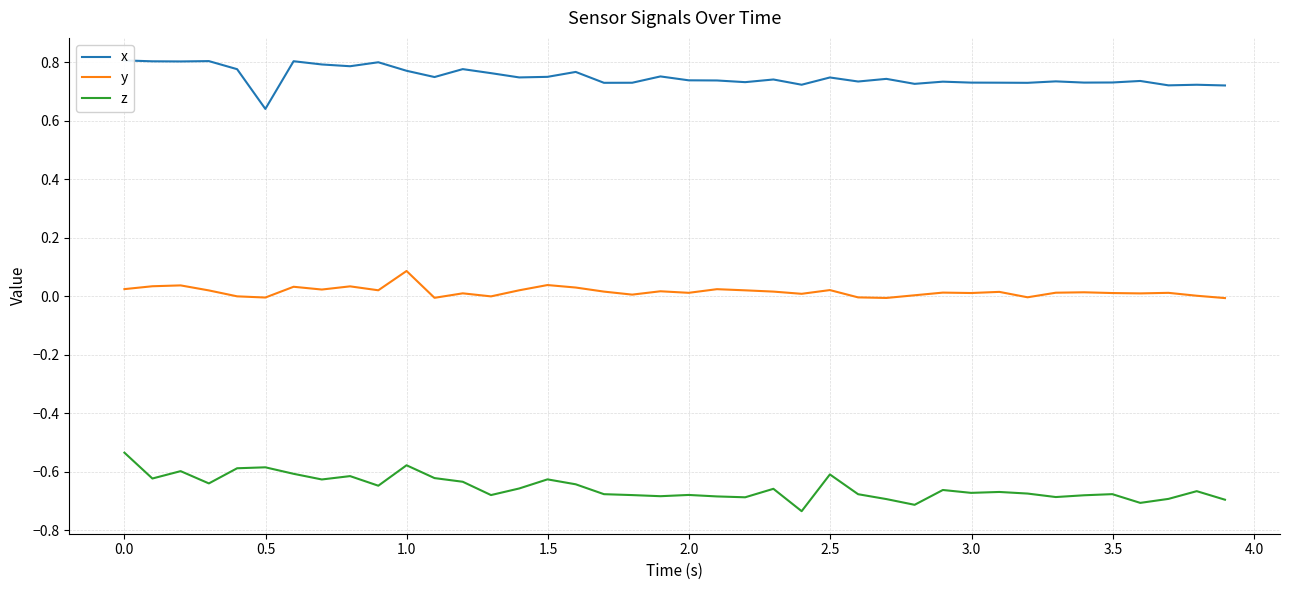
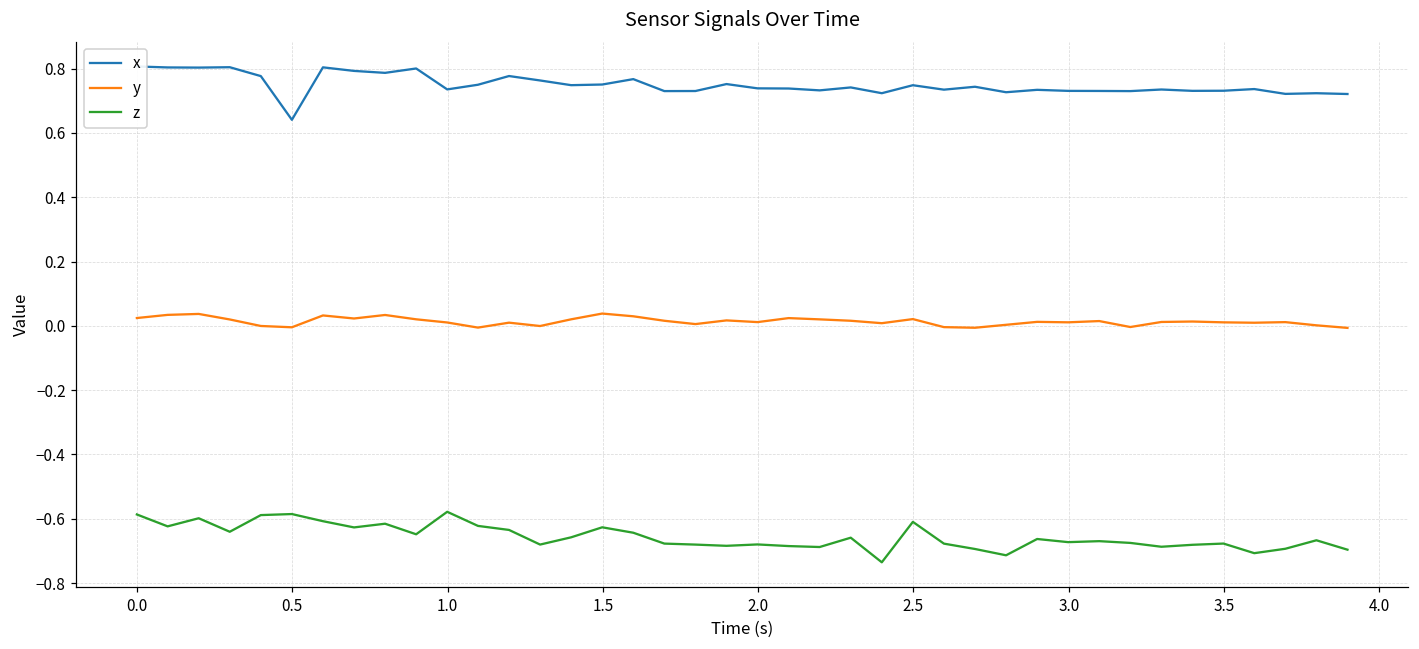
  {
    "x": {
      "0.5": 0.64,
-     "1.0": 0.77
+     "1.0": 0.74
    },
    "y": {
      "0.0": 0.02,
      "0.5": 0.00,
-     "1.0": 0.09
+     "1.0": 0.01
    },
    "z": {
-     "0.0": -0.54,
+     "0.0": -0.59,
      "0.5": -0.59,
      "1.0": -0.58
    }
  }
